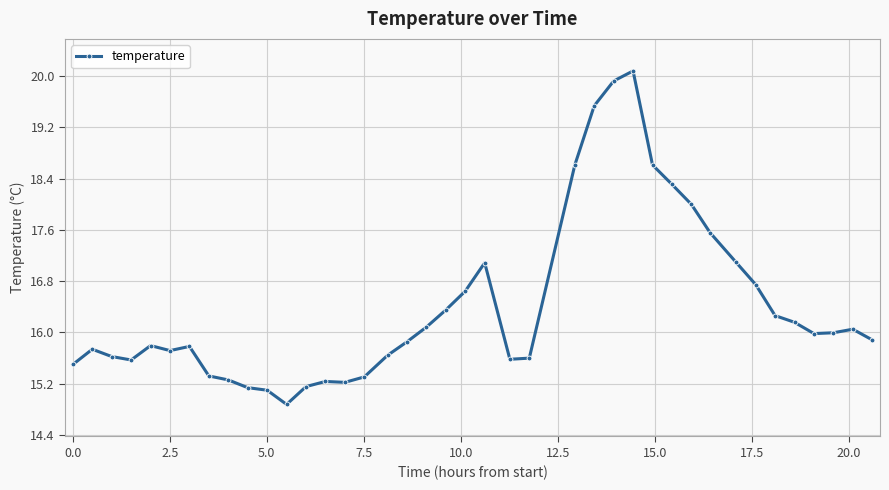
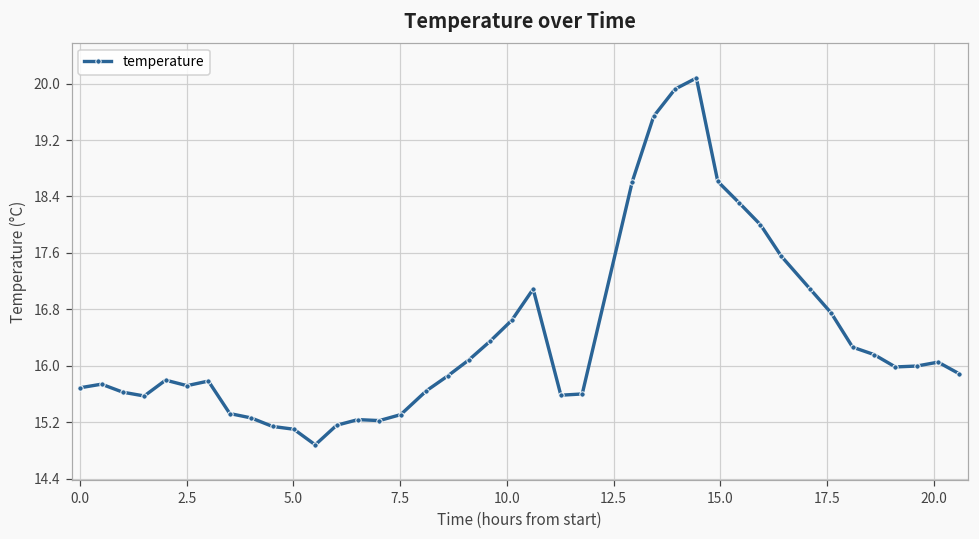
  {
-   "0.0": 15.5,
+   "0.0": 15.7,
    "2.5": 15.7,
    "5.0": 15.1
  }
